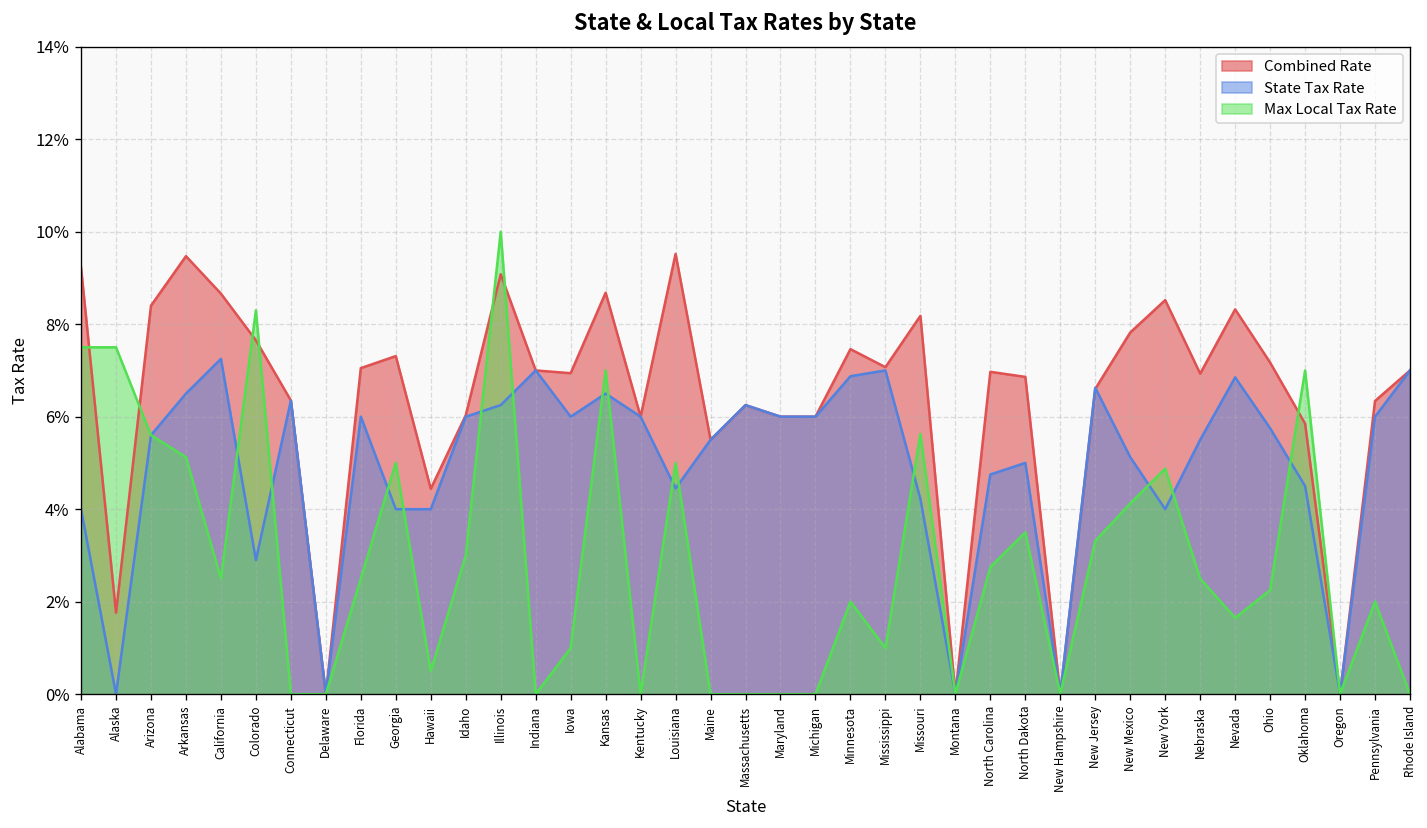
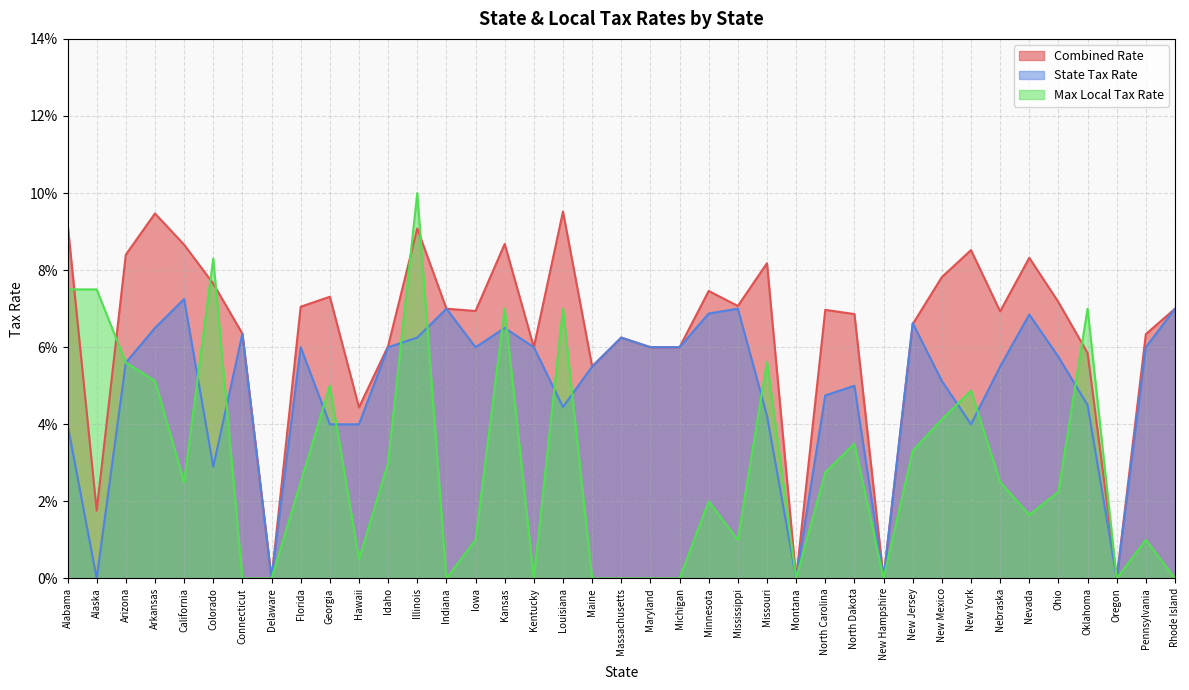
  {
    "Combined Rate": {
      "Alabama": "9.2%",
      "Alaska": "1.8%",
      "Arizona": "8.4%",
      "Arkansas": "9.5%",
      "California": "8.7%",
      "Colorado": "7.6%",
      "Florida": "7.0%",
      "Georgia": "7.3%",
      "Hawaii": "4.4%",
      "Illinois": "9.1%",
      "Iowa": "6.9%",
      "Kansas": "8.7%",
      "Louisiana": "9.5%",
      "Minnesota": "7.5%",
      "Mississippi": "7.1%",
      "Missouri": "8.2%",
      "North Carolina": "7.0%",
      "North Dakota": "6.9%",
      "New Mexico": "7.8%",
      "New York": "8.5%",
      "Nebraska": "6.9%",
      "Nevada": "8.3%",
      "Ohio": "7.2%",
      "Oklahoma": "5.9%",
      "Pennsylvania": "6.3%"
    },
    "State Tax Rate": {
      "Alabama": "4.0%",
      "Alaska": "0.0%",
      "Arkansas": "6.5%",
      "California": "7.2%",
      "Colorado": "2.9%",
      "Florida": "6.0%",
      "Georgia": "4.0%",
      "Hawaii": "4.0%",
      "Illinois": "6.3%",
      "Iowa": "6.0%",
      "Kansas": "6.5%",
      "Louisiana": "4.5%",
      "Minnesota": "6.9%",
      "Mississippi": "7.0%",
      "Missouri": "4.2%",
      "North Carolina": "4.8%",
      "North Dakota": "5.0%",
      "New Mexico": "5.1%",
      "New York": "4.0%",
      "Nebraska": "5.5%",
      "Nevada": "6.9%",
      "Ohio": "5.8%",
      "Oklahoma": "4.5%",
      "Pennsylvania": "6.0%"
    },
    "Max Local Tax Rate": {
      "Alabama": "7.5%",
      "Alaska": "7.5%",
      "Arkansas": "5.1%",
      "California": "2.5%",
      "Colorado": "8.3%",
      "Connecticut": "0.0%",
      "Florida": "2.5%",
      "Georgia": "5.0%",
      "Hawaii": "0.5%",
      "Idaho": "3.0%",
      "Illinois": "10.0%",
      "Indiana": "0.0%",
      "Iowa": "1.0%",
      "Kansas": "7.0%",
      "Kentucky": "0.0%",
-     "Louisiana": "5.0%",
+     "Louisiana": "7.0%",
      "Maine": "0.0%",
      "Massachusetts": "0.0%",
      "Maryland": "0.0%",
      "Michigan": "0.0%",
      "Minnesota": "2.0%",
      "Mississippi": "1.0%",
      "Missouri": "5.6%",
      "North Carolina": "2.8%",
      "North Dakota": "3.5%",
      "New Jersey": "3.3%",
      "New Mexico": "4.1%",
      "New York": "4.9%",
      "Nebraska": "2.5%",
      "Nevada": "1.7%",
      "Ohio": "2.3%",
      "Oklahoma": "7.0%",
-     "Pennsylvania": "2.0%",
+     "Pennsylvania": "1.0%",
      "Rhode Island": "0.0%"
    }
  }
